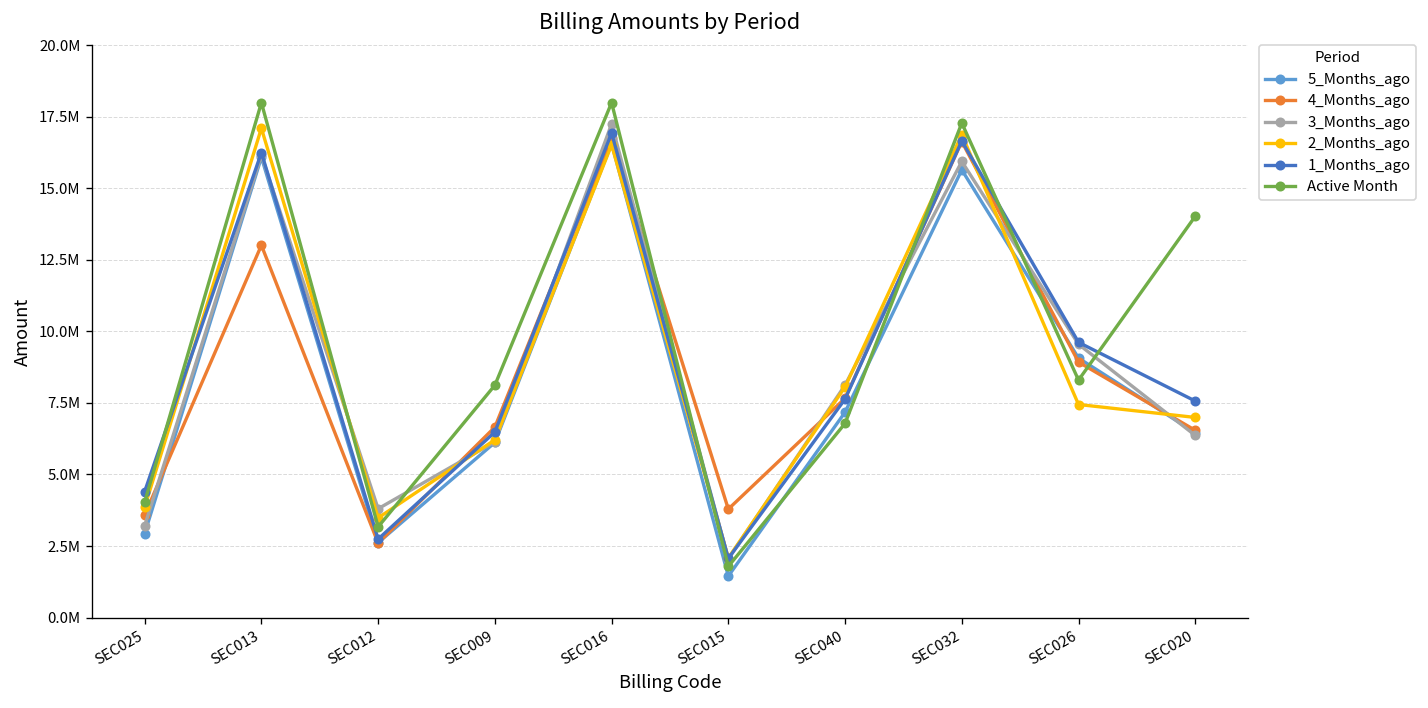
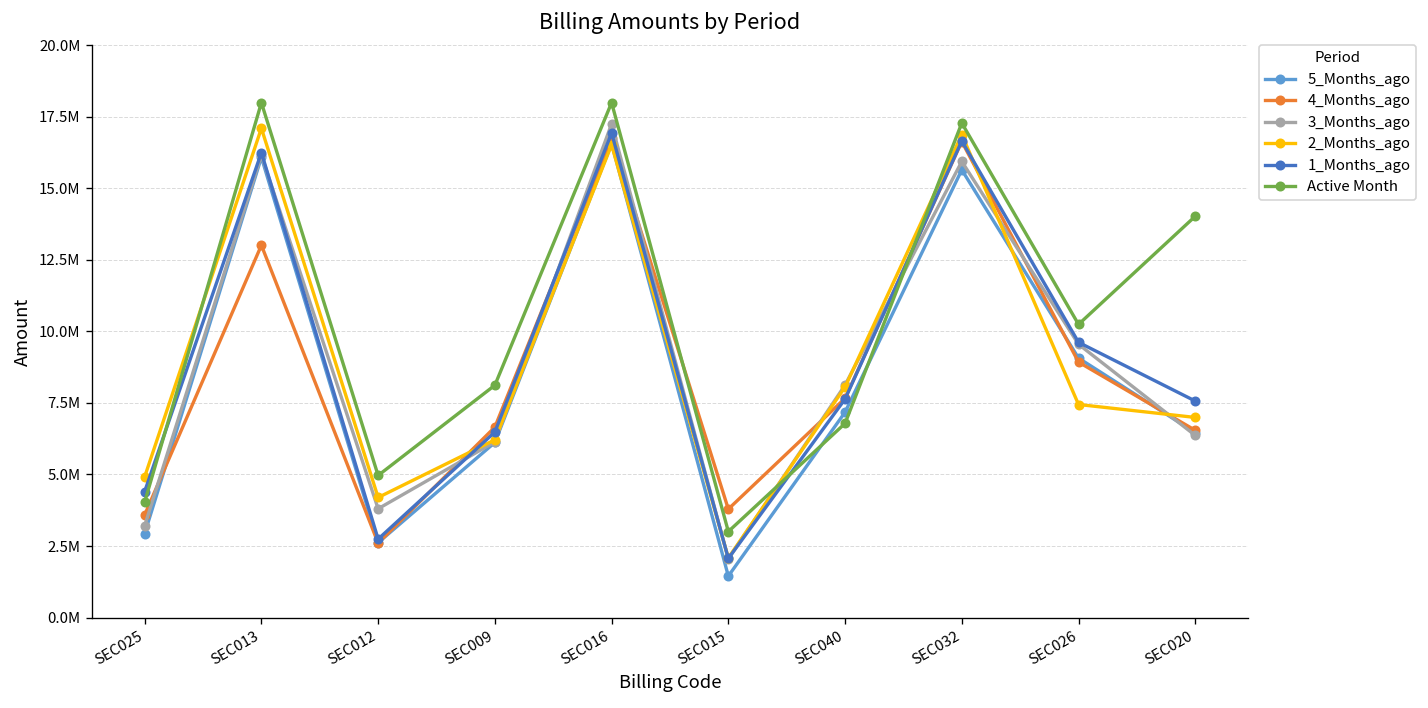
  {
    "4_Months_ago": {
      "SEC025": 3600000,
      "SEC013": 13000000,
      "SEC009": 6700000,
      "SEC016": 16800000,
      "SEC015": 3800000,
      "SEC026": 8900000
    },
    "3_Months_ago": {
      "SEC025": 3200000,
      "SEC012": 3800000,
      "SEC016": 17300000,
      "SEC032": 15900000
    },
    "2_Months_ago": {
-     "SEC025": 3900000,
+     "SEC025": 4900000,
      "SEC013": 17100000,
-     "SEC012": 3500000,
+     "SEC012": 4200000,
      "SEC032": 16900000,
      "SEC026": 7400000,
      "SEC020": 7000000
    },
    "Active Month": {
      "SEC025": 4000000,
      "SEC013": 18000000,
-     "SEC012": 3200000,
+     "SEC012": 5000000,
      "SEC009": 8100000,
      "SEC016": 18000000,
-     "SEC015": 1800000,
+     "SEC015": 3000000,
      "SEC040": 6800000,
      "SEC032": 17300000,
-     "SEC026": 8300000,
+     "SEC026": 10200000,
      "SEC020": 14000000
    }
  }
